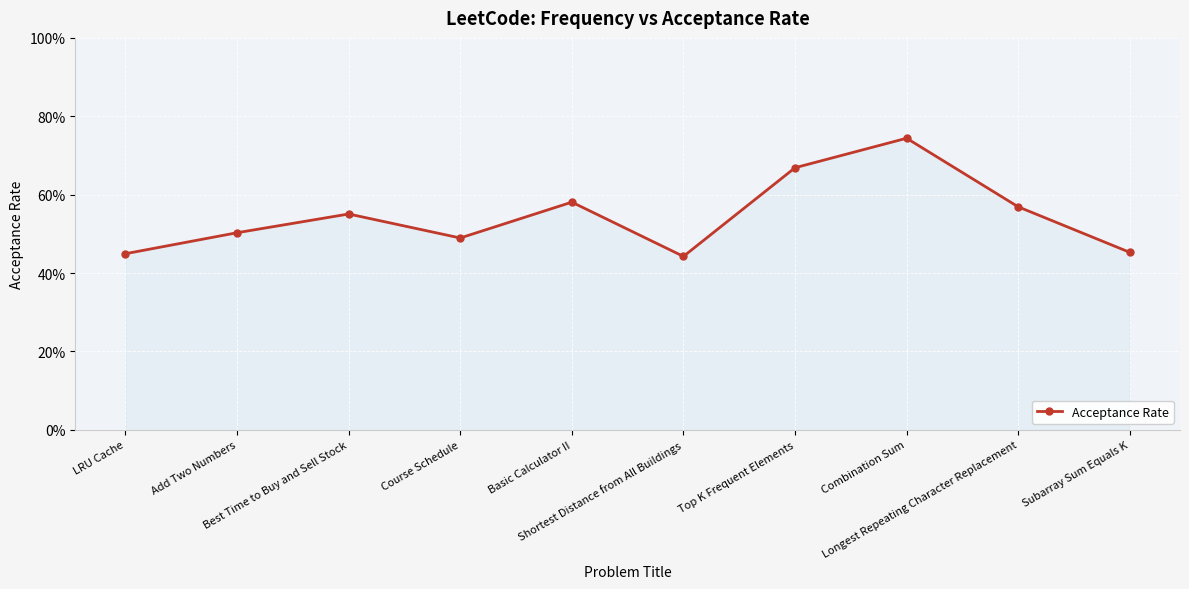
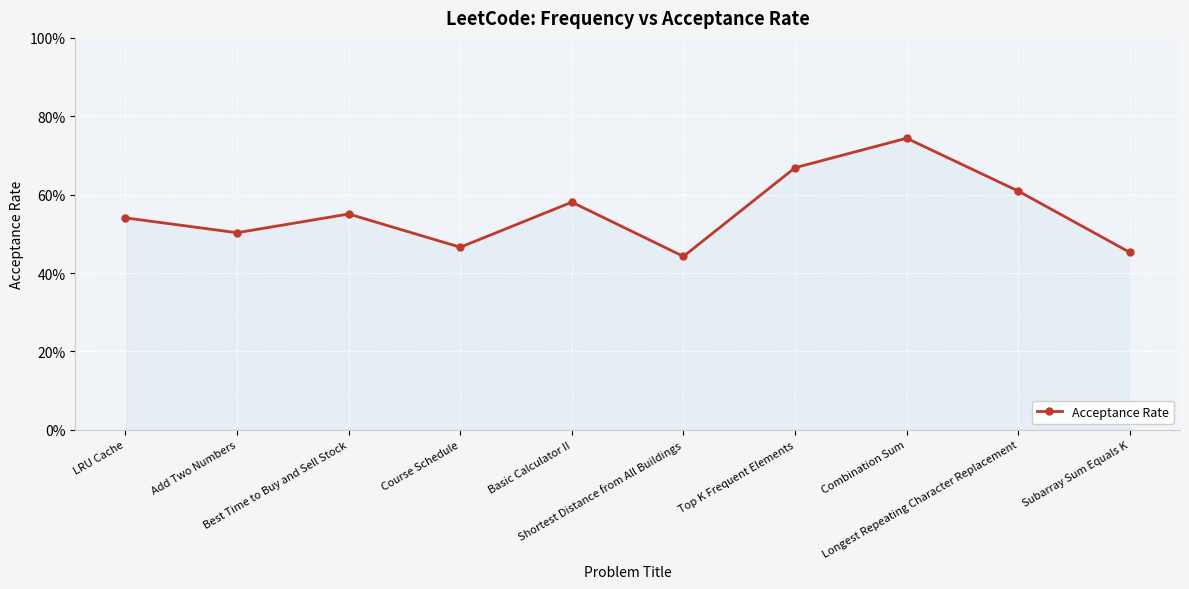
  {
-   "LRU Cache": "45%",
+   "LRU Cache": "54%",
    "Add Two Numbers": "50%",
    "Best Time to Buy and Sell Stock": "55%",
-   "Course Schedule": "49%",
+   "Course Schedule": "47%",
    "Basic Calculator II": "58%",
    "Shortest Distance from All Buildings": "44%",
    "Top K Frequent Elements": "67%",
    "Combination Sum": "74%",
-   "Longest Repeating Character Replacement": "57%",
+   "Longest Repeating Character Replacement": "61%",
    "Subarray Sum Equals K": "45%"
  }
